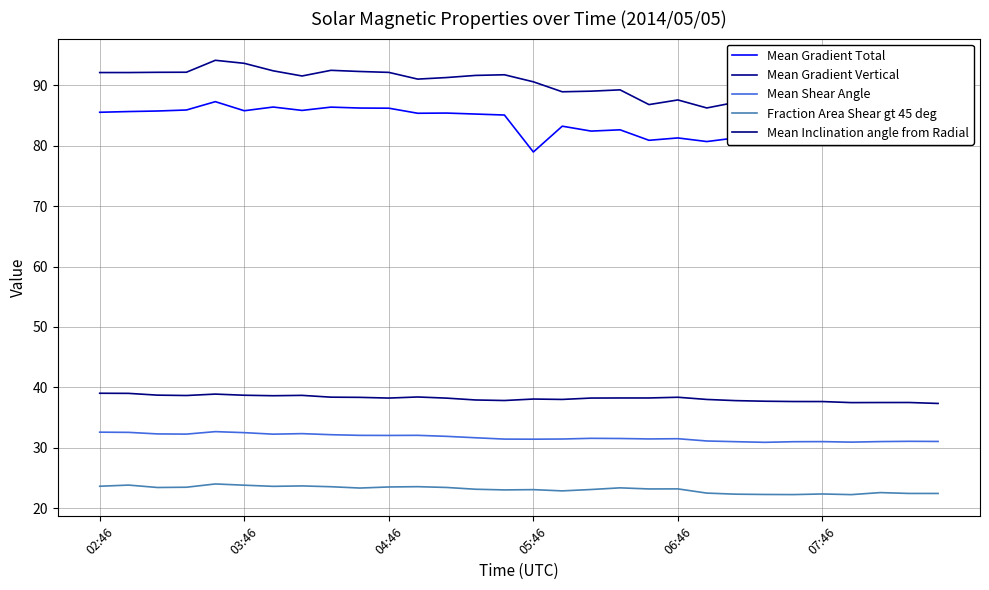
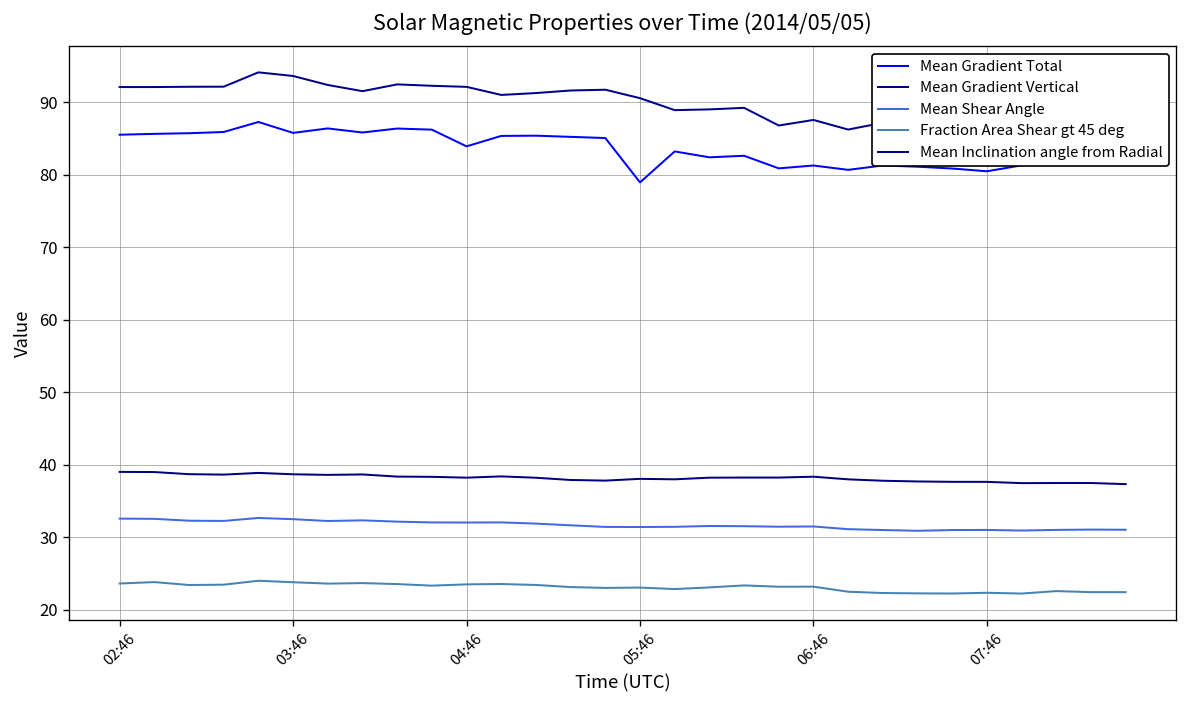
  {
    "Mean Gradient Total": {
      "02:46": 86,
      "03:46": 86,
-     "04:46": 86,
+     "04:46": 84,
      "05:46": 79,
      "06:46": 81
    }
  }
